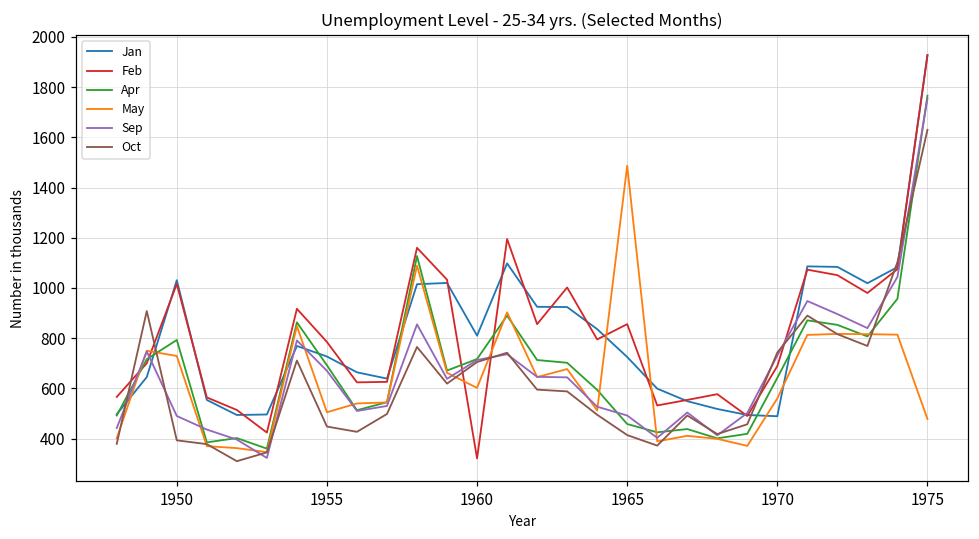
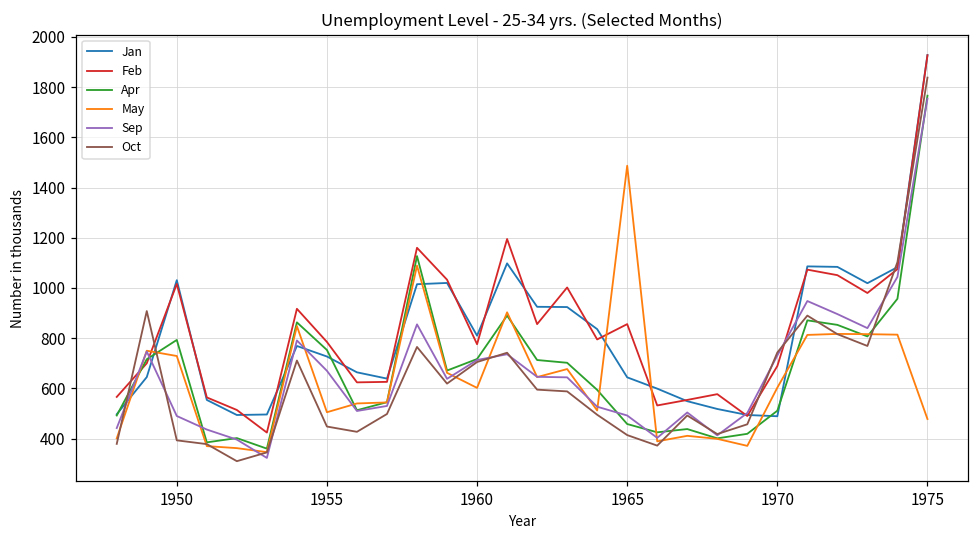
  {
    "Jan": {
      "1950": 1030,
      "1955": 730,
      "1960": 810,
-     "1965": 730,
+     "1965": 640,
      "1970": 490
    },
    "Feb": {
      "1950": 1020,
      "1955": 790,
-     "1960": 320,
+     "1960": 780,
      "1965": 860,
      "1970": 690
    },
    "Apr": {
      "1950": 790,
-     "1955": 690,
+     "1955": 750,
      "1965": 460,
-     "1970": 640,
+     "1970": 510,
      "1975": 1770
    },
    "May": {
      "1950": 730,
      "1955": 510,
      "1960": 600,
      "1965": 1490,
-     "1970": 560,
+     "1970": 600,
      "1975": 480
    },
    "Sep": {
      "1950": 490,
      "1955": 670,
      "1965": 490,
      "1970": 730,
      "1975": 1750
    },
    "Oct": {
      "1950": 390,
      "1955": 450,
      "1965": 410,
      "1970": 740,
-     "1975": 1630
+     "1975": 1840
    }
  }
